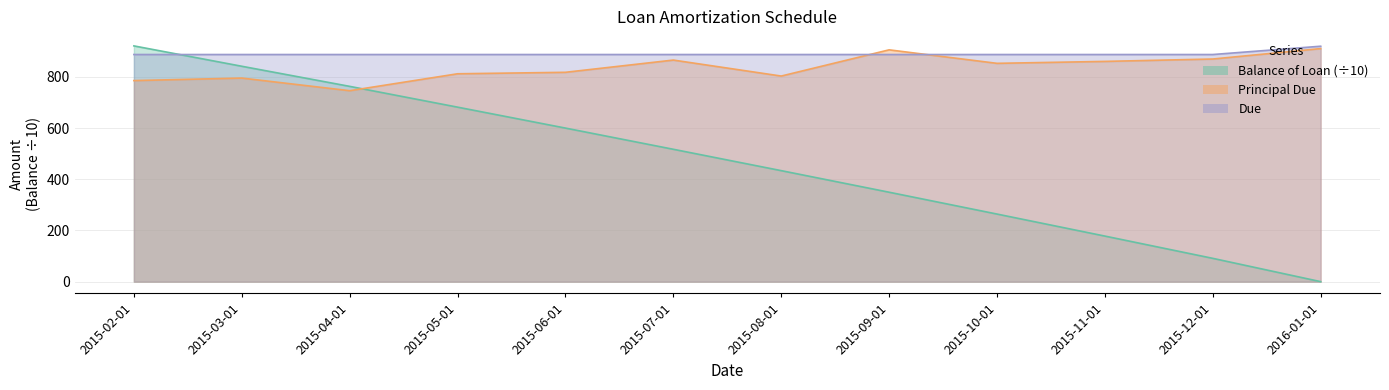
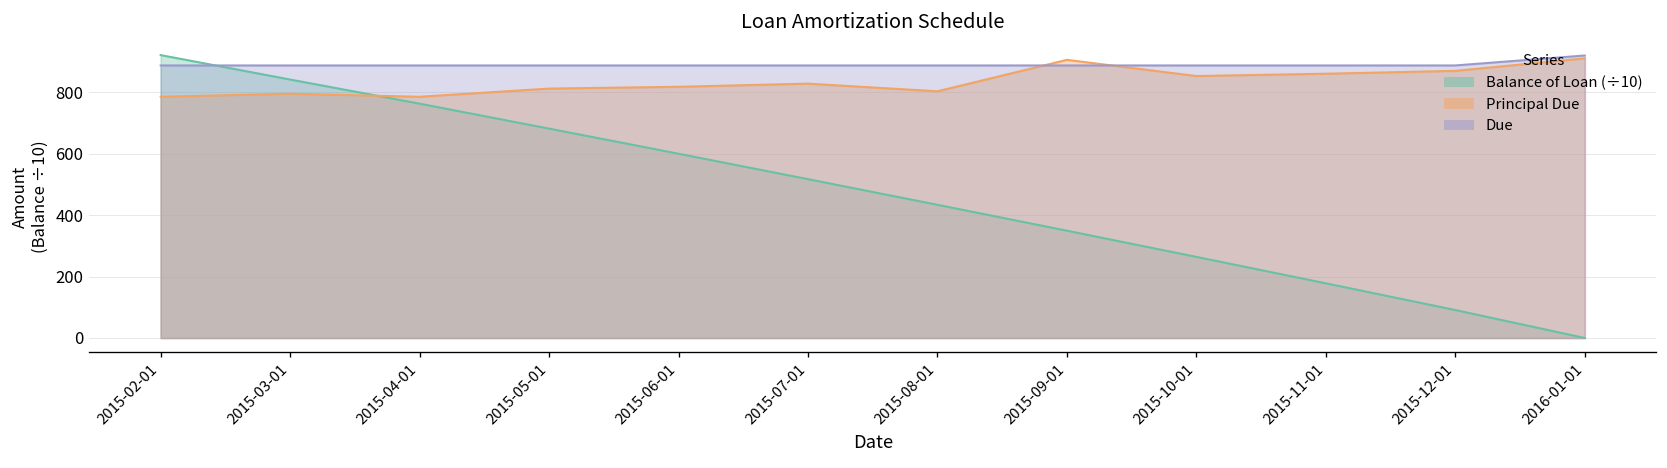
  {
    "Principal Due": {
      "2015-02-01": 790,
      "2015-03-01": 800,
-     "2015-04-01": 750,
+     "2015-04-01": 790,
      "2015-05-01": 810,
      "2015-06-01": 820,
-     "2015-07-01": 870,
+     "2015-07-01": 830,
      "2015-08-01": 800,
      "2015-09-01": 910,
      "2015-10-01": 850,
      "2015-11-01": 860,
      "2015-12-01": 870
    }
  }
